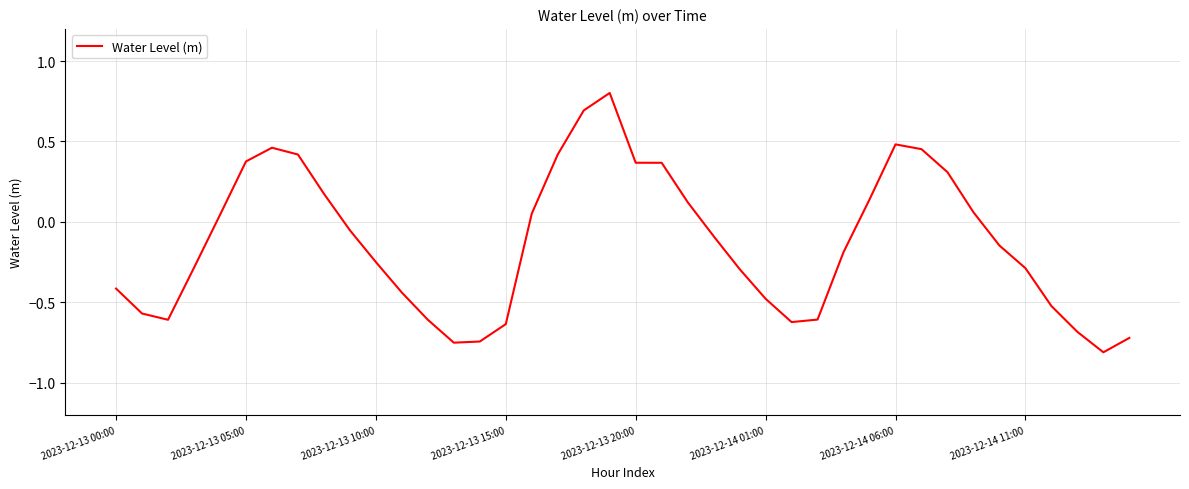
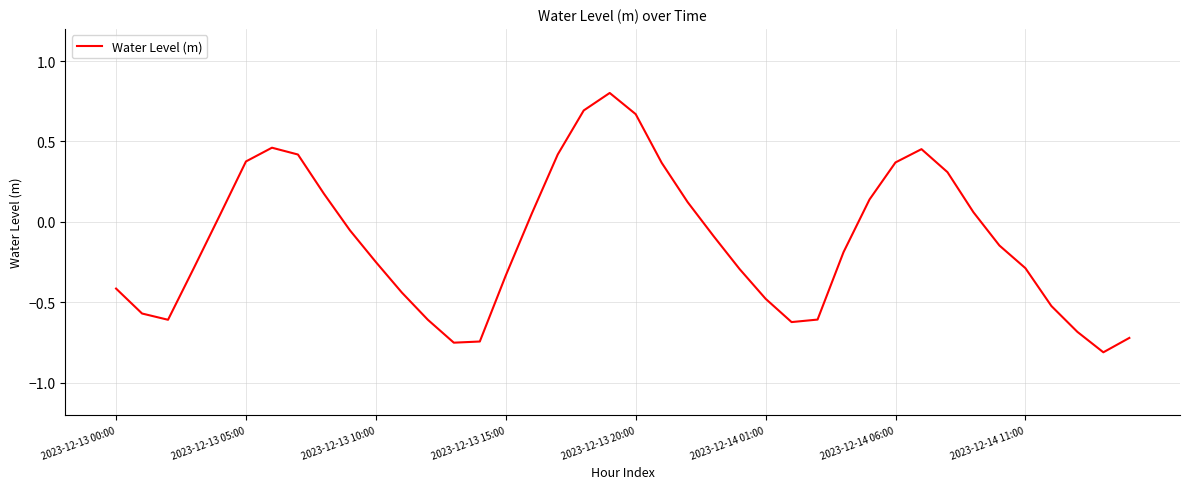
  {
    "2023-12-13 00:00": -0.41,
    "2023-12-13 05:00": 0.38,
    "2023-12-13 10:00": -0.25,
-   "2023-12-13 15:00": -0.64,
-   "2023-12-13 20:00": 0.37,
+   "2023-12-13 15:00": -0.33,
+   "2023-12-13 20:00": 0.67,
    "2023-12-14 01:00": -0.48,
-   "2023-12-14 06:00": 0.48,
+   "2023-12-14 06:00": 0.37,
    "2023-12-14 11:00": -0.29
  }
